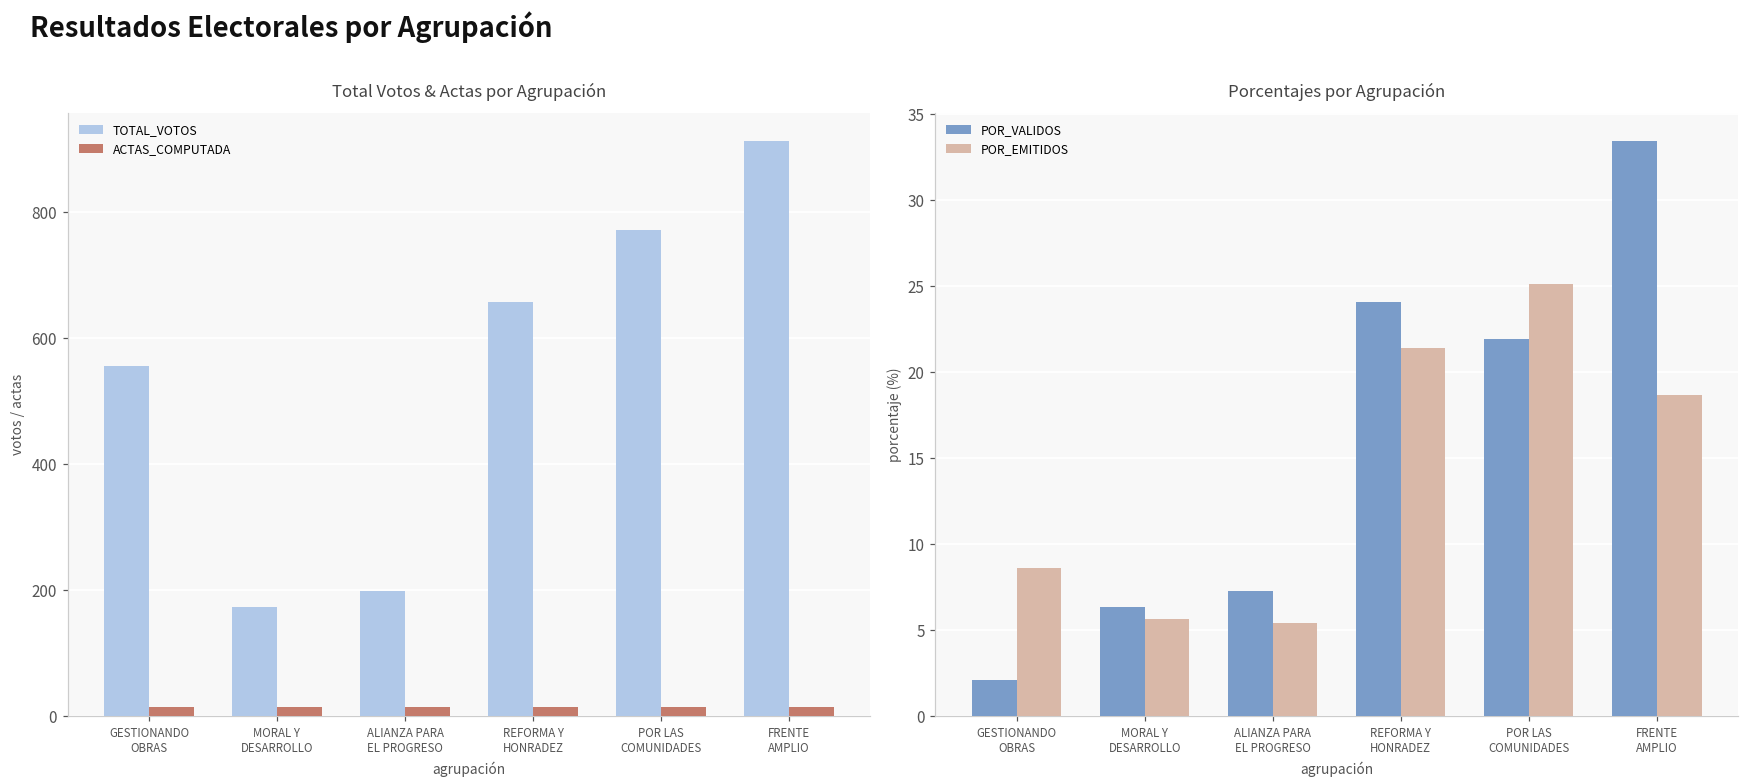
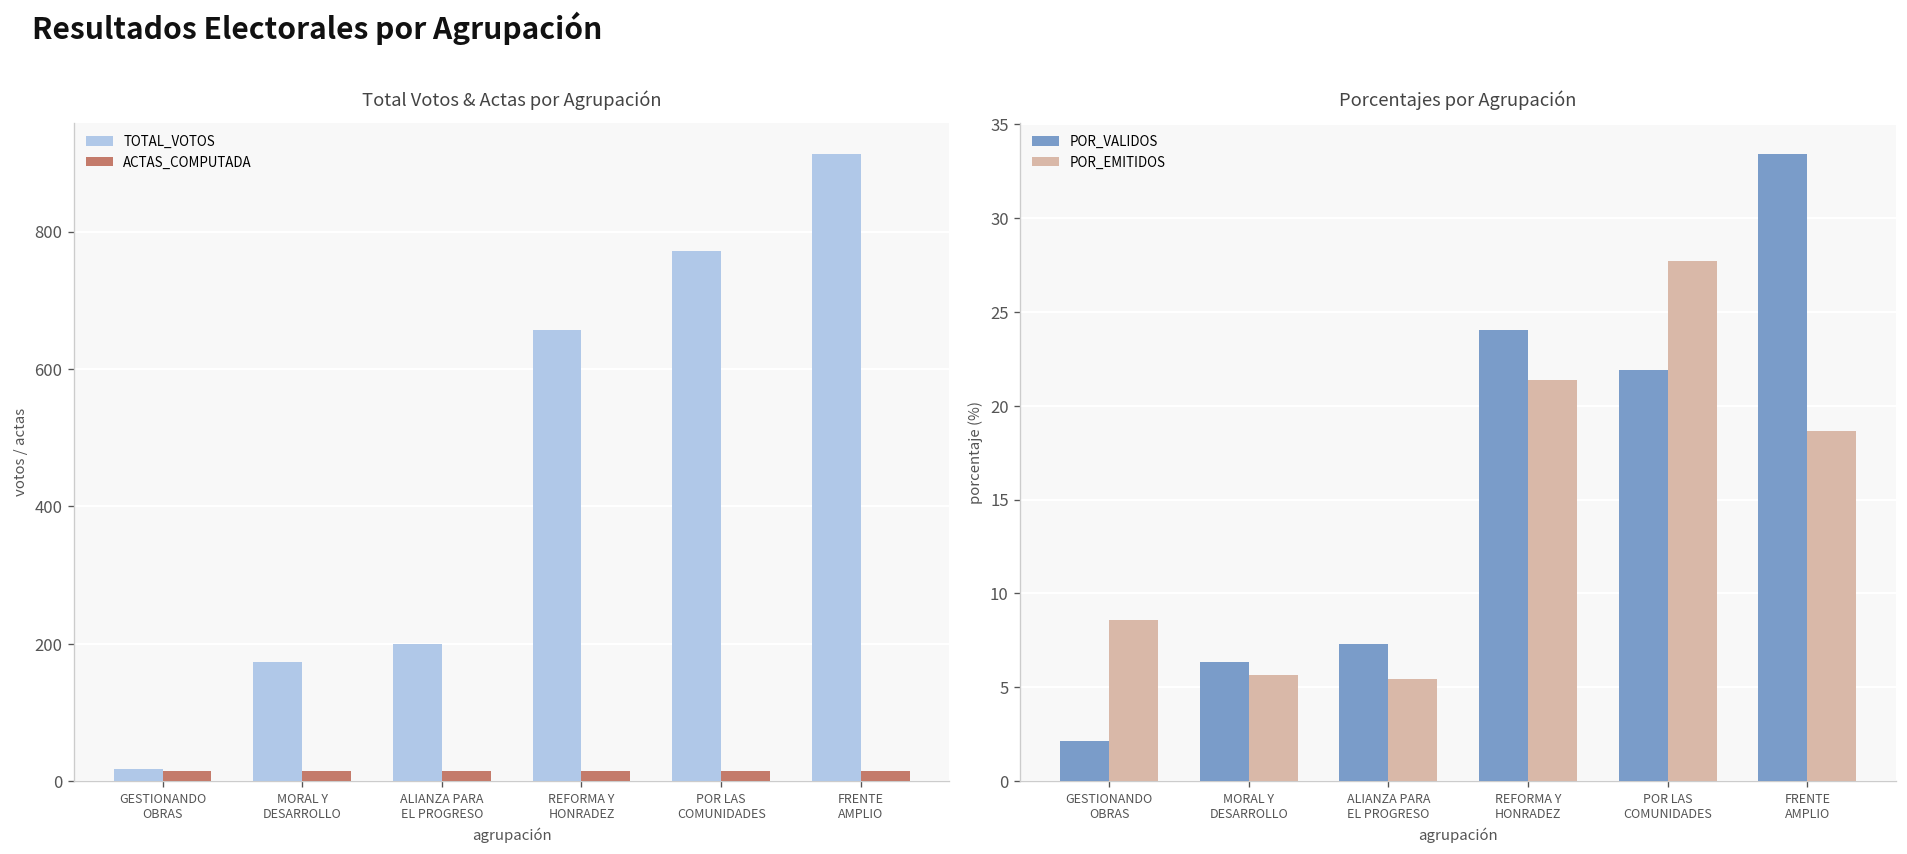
  {
    "Total Votos & Actas por Agrupación": {
      "TOTAL_VOTOS": {
-       "GESTIONANDO OBRAS": 560,
+       "GESTIONANDO OBRAS": 20,
        "MORAL Y DESARROLLO": 170,
        "ALIANZA PARA EL PROGRESO": 200,
        "REFORMA Y HONRADEZ": 660,
        "POR LAS COMUNIDADES": 770,
        "FRENTE AMPLIO": 910
      },
      "ACTAS_COMPUTADA": {
        "GESTIONANDO OBRAS": 20,
        "MORAL Y DESARROLLO": 20,
        "ALIANZA PARA EL PROGRESO": 20,
        "REFORMA Y HONRADEZ": 20,
        "POR LAS COMUNIDADES": 20,
        "FRENTE AMPLIO": 20
      }
    },
    "Porcentajes por Agrupación": {
      "POR_VALIDOS": {
        "GESTIONANDO OBRAS": 2.1,
        "MORAL Y DESARROLLO": 6.3,
        "ALIANZA PARA EL PROGRESO": 7.3,
        "REFORMA Y HONRADEZ": 24.0,
        "POR LAS COMUNIDADES": 21.9,
        "FRENTE AMPLIO": 33.4
      },
      "POR_EMITIDOS": {
        "GESTIONANDO OBRAS": 8.6,
        "MORAL Y DESARROLLO": 5.6,
        "ALIANZA PARA EL PROGRESO": 5.4,
        "REFORMA Y HONRADEZ": 21.4,
-       "POR LAS COMUNIDADES": 25.1,
+       "POR LAS COMUNIDADES": 27.7,
        "FRENTE AMPLIO": 18.6
      }
    }
  }
